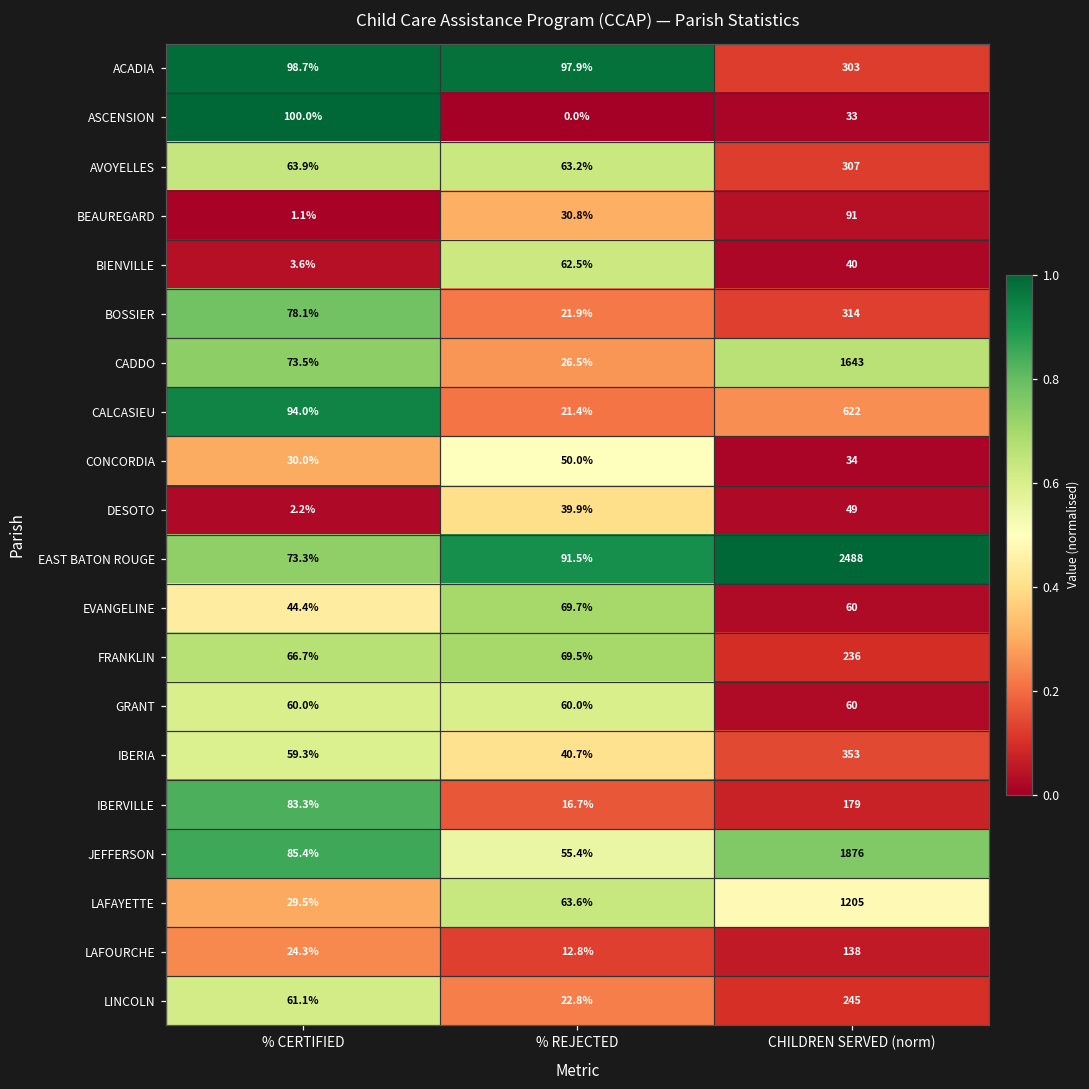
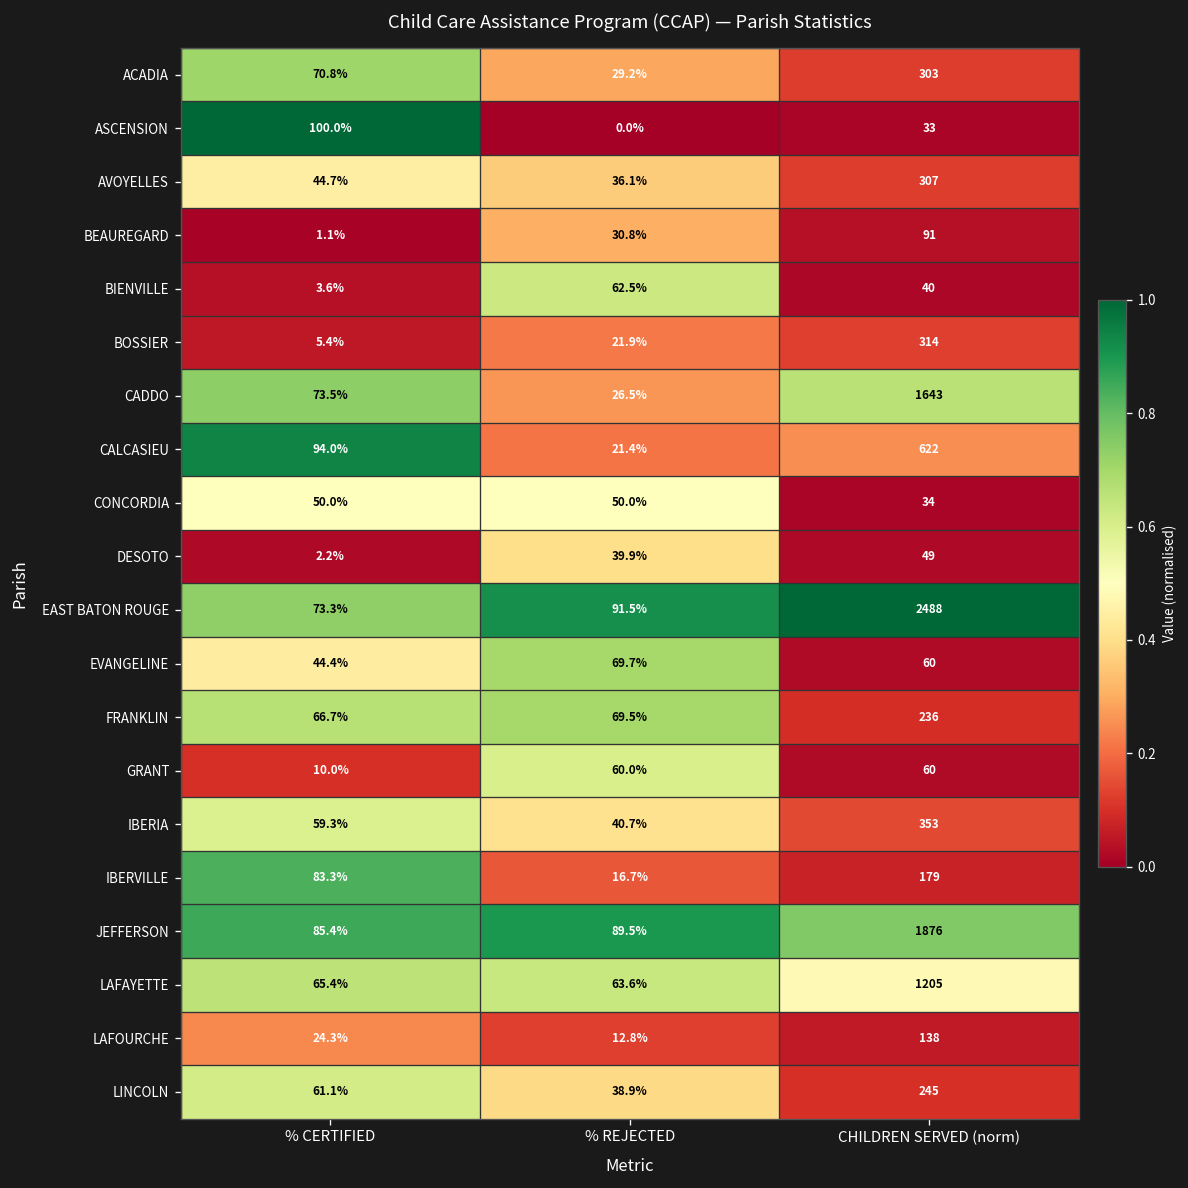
  {
    "ACADIA": {
-     "% CERTIFIED": "98.7%",
-     "% REJECTED": "97.9%",
+     "% CERTIFIED": "70.8%",
+     "% REJECTED": "29.2%",
      "CHILDREN SERVED (norm)": "303"
    },
    "ASCENSION": {
      "% CERTIFIED": "100.0%",
      "% REJECTED": "0.0%",
      "CHILDREN SERVED (norm)": "33"
    },
    "AVOYELLES": {
-     "% CERTIFIED": "63.9%",
-     "% REJECTED": "63.2%",
+     "% CERTIFIED": "44.7%",
+     "% REJECTED": "36.1%",
      "CHILDREN SERVED (norm)": "307"
    },
    "BEAUREGARD": {
      "% CERTIFIED": "1.1%",
      "% REJECTED": "30.8%",
      "CHILDREN SERVED (norm)": "91"
    },
    "BIENVILLE": {
      "% CERTIFIED": "3.6%",
      "% REJECTED": "62.5%",
      "CHILDREN SERVED (norm)": "40"
    },
    "BOSSIER": {
-     "% CERTIFIED": "78.1%",
+     "% CERTIFIED": "5.4%",
      "% REJECTED": "21.9%",
      "CHILDREN SERVED (norm)": "314"
    },
    "CADDO": {
      "% CERTIFIED": "73.5%",
      "% REJECTED": "26.5%",
      "CHILDREN SERVED (norm)": "1643"
    },
    "CALCASIEU": {
      "% CERTIFIED": "94.0%",
      "% REJECTED": "21.4%",
      "CHILDREN SERVED (norm)": "622"
    },
    "CONCORDIA": {
-     "% CERTIFIED": "30.0%",
+     "% CERTIFIED": "50.0%",
      "% REJECTED": "50.0%",
      "CHILDREN SERVED (norm)": "34"
    },
    "DESOTO": {
      "% CERTIFIED": "2.2%",
      "% REJECTED": "39.9%",
      "CHILDREN SERVED (norm)": "49"
    },
    "EAST BATON ROUGE": {
      "% CERTIFIED": "73.3%",
      "% REJECTED": "91.5%",
      "CHILDREN SERVED (norm)": "2488"
    },
    "EVANGELINE": {
      "% CERTIFIED": "44.4%",
      "% REJECTED": "69.7%",
      "CHILDREN SERVED (norm)": "60"
    },
    "FRANKLIN": {
      "% CERTIFIED": "66.7%",
      "% REJECTED": "69.5%",
      "CHILDREN SERVED (norm)": "236"
    },
    "GRANT": {
-     "% CERTIFIED": "60.0%",
+     "% CERTIFIED": "10.0%",
      "% REJECTED": "60.0%",
      "CHILDREN SERVED (norm)": "60"
    },
    "IBERIA": {
      "% CERTIFIED": "59.3%",
      "% REJECTED": "40.7%",
      "CHILDREN SERVED (norm)": "353"
    },
    "IBERVILLE": {
      "% CERTIFIED": "83.3%",
      "% REJECTED": "16.7%",
      "CHILDREN SERVED (norm)": "179"
    },
    "JEFFERSON": {
      "% CERTIFIED": "85.4%",
-     "% REJECTED": "55.4%",
+     "% REJECTED": "89.5%",
      "CHILDREN SERVED (norm)": "1876"
    },
    "LAFAYETTE": {
-     "% CERTIFIED": "29.5%",
+     "% CERTIFIED": "65.4%",
      "% REJECTED": "63.6%",
      "CHILDREN SERVED (norm)": "1205"
    },
    "LAFOURCHE": {
      "% CERTIFIED": "24.3%",
      "% REJECTED": "12.8%",
      "CHILDREN SERVED (norm)": "138"
    },
    "LINCOLN": {
      "% CERTIFIED": "61.1%",
-     "% REJECTED": "22.8%",
+     "% REJECTED": "38.9%",
      "CHILDREN SERVED (norm)": "245"
    }
  }
